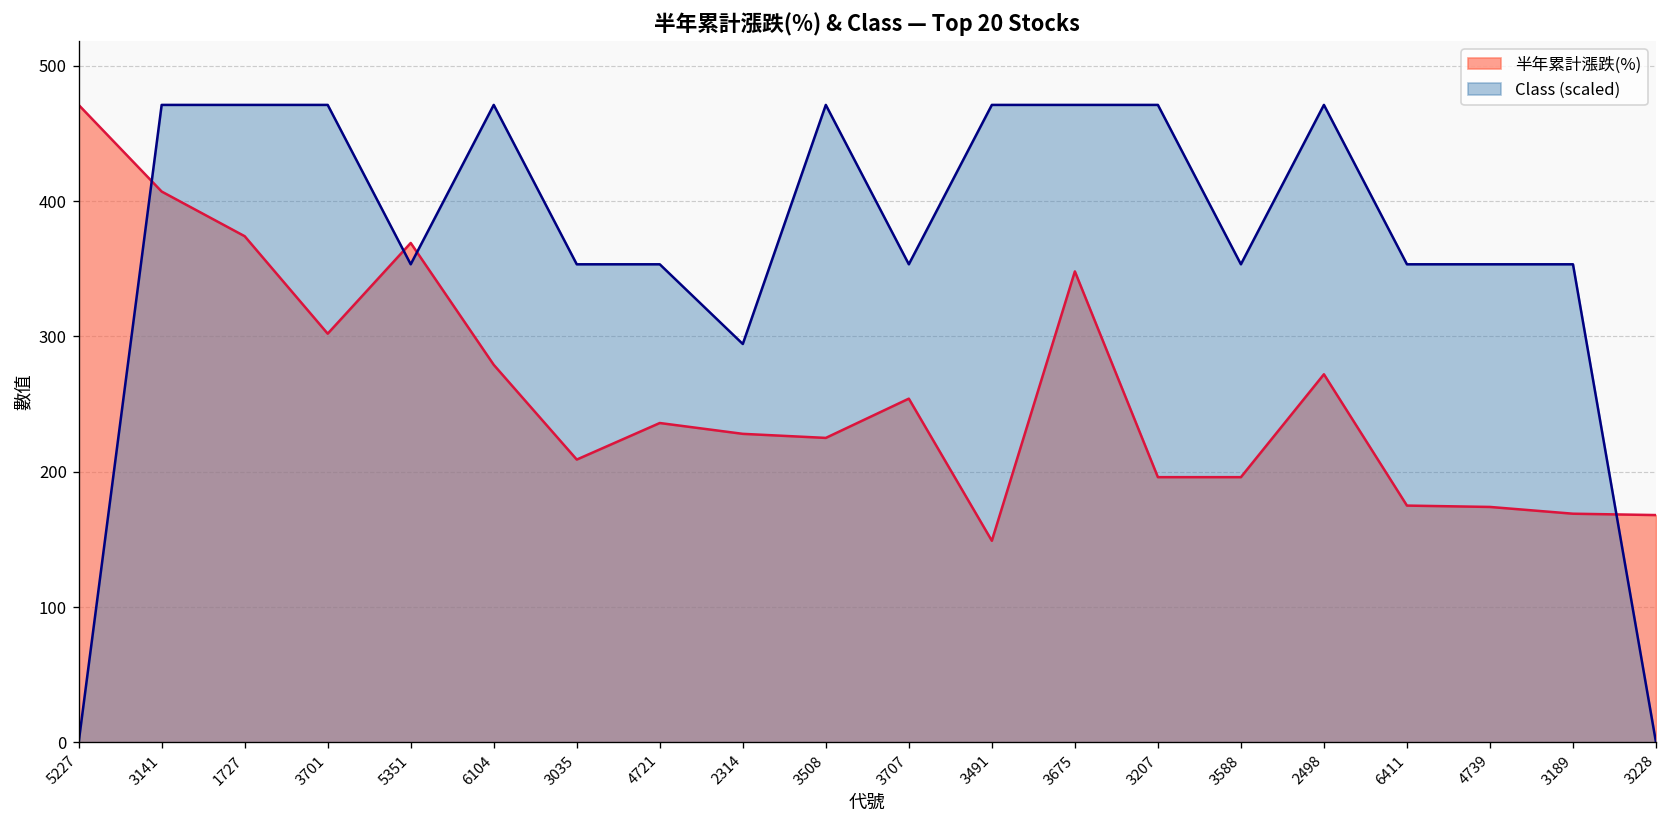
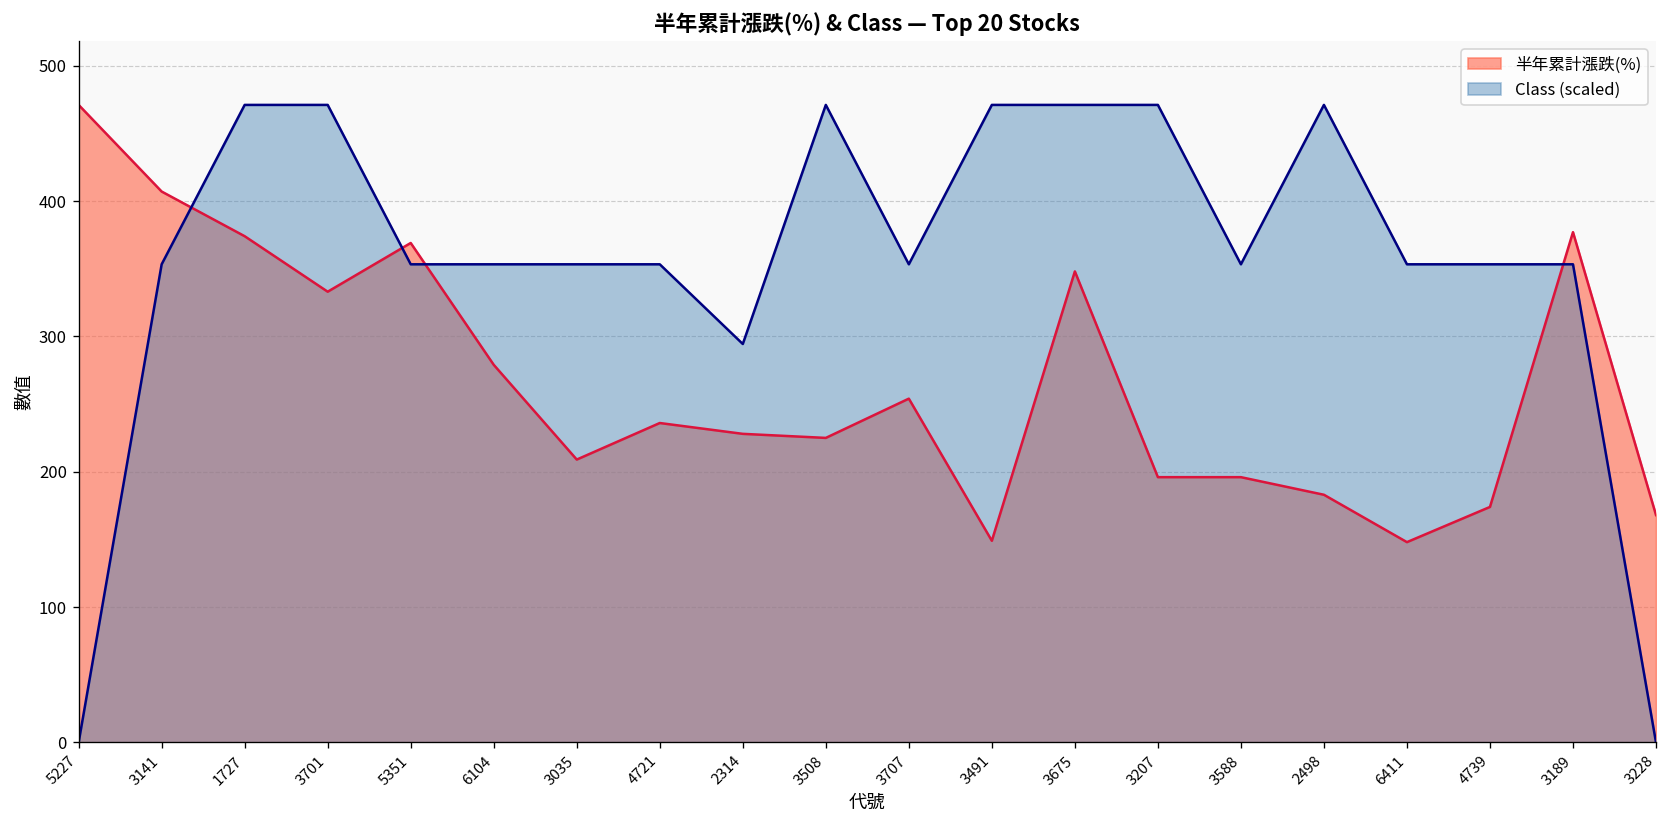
  {
    "半年累計漲跌(%)": {
      "5227": 471,
      "3141": 407,
      "1727": 374,
-     "3701": 302,
+     "3701": 333,
      "5351": 369,
      "6104": 279,
      "3035": 209,
      "4721": 236,
      "2314": 228,
      "3508": 225,
      "3707": 254,
      "3491": 149,
      "3675": 348,
      "3207": 196,
      "3588": 196,
-     "2498": 272,
-     "6411": 175,
+     "2498": 183,
+     "6411": 148,
      "4739": 174,
-     "3189": 169,
+     "3189": 377,
      "3228": 168
    },
    "Class (scaled)": {
      "5227": 0,
-     "3141": 471,
+     "3141": 353,
      "1727": 471,
      "3701": 471,
      "5351": 353,
-     "6104": 471,
+     "6104": 353,
      "3035": 353,
      "4721": 353,
      "2314": 294,
      "3508": 471,
      "3707": 353,
      "3491": 471,
      "3675": 471,
      "3207": 471,
      "3588": 353,
      "2498": 471,
      "6411": 353,
      "4739": 353,
      "3189": 353,
      "3228": 0
    }
  }
